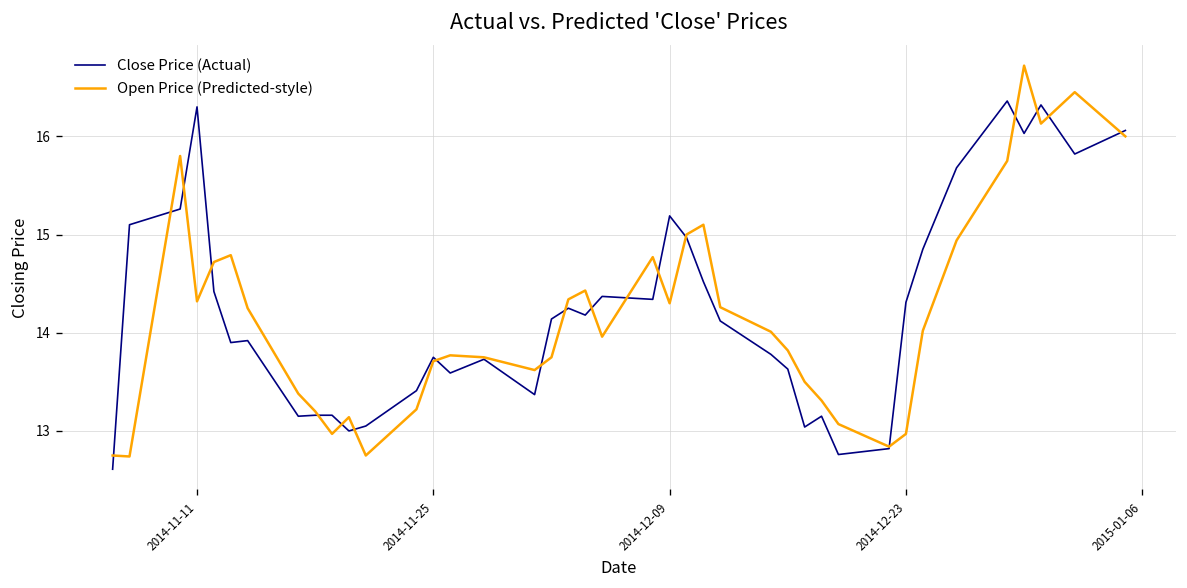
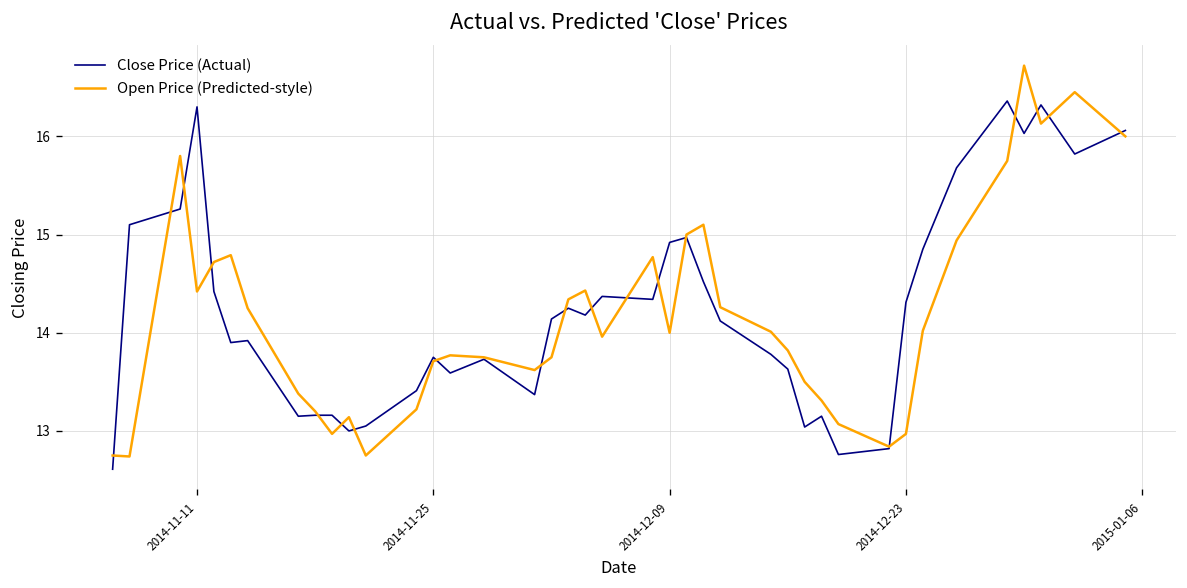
  {
    "Close Price (Actual)": {
      "2014-11-11": 16.3,
      "2014-11-25": 13.8,
-     "2014-12-09": 15.2,
+     "2014-12-09": 14.9,
      "2014-12-23": 14.3
    },
    "Open Price (Predicted-style)": {
-     "2014-11-11": 14.3,
+     "2014-11-11": 14.4,
      "2014-11-25": 13.7,
-     "2014-12-09": 14.3,
+     "2014-12-09": 14.0,
      "2014-12-23": 13.0
    }
  }
